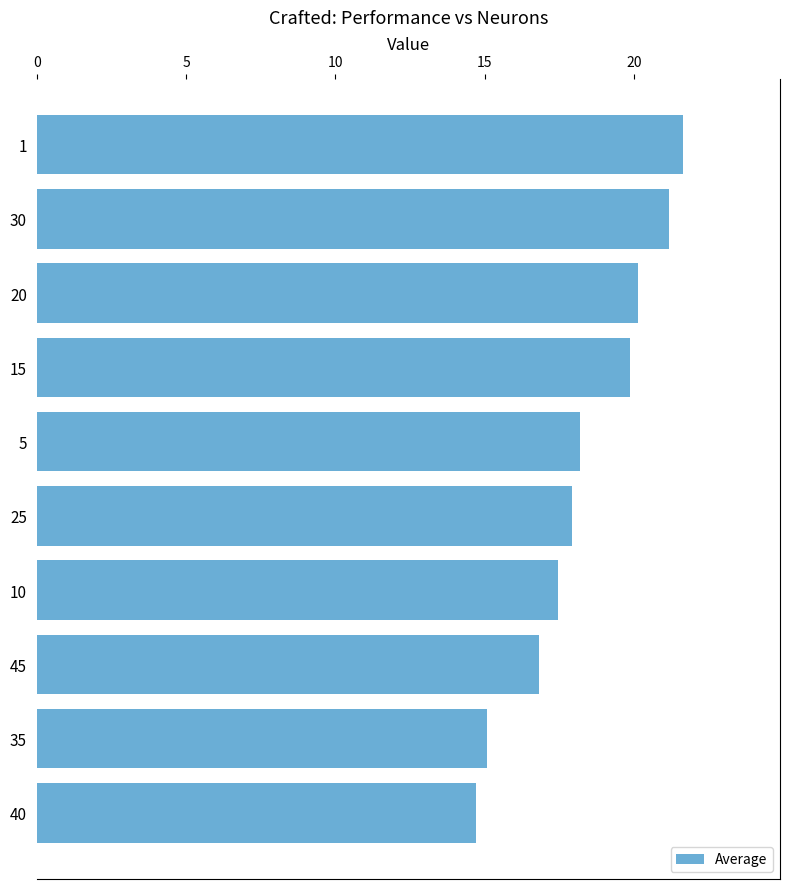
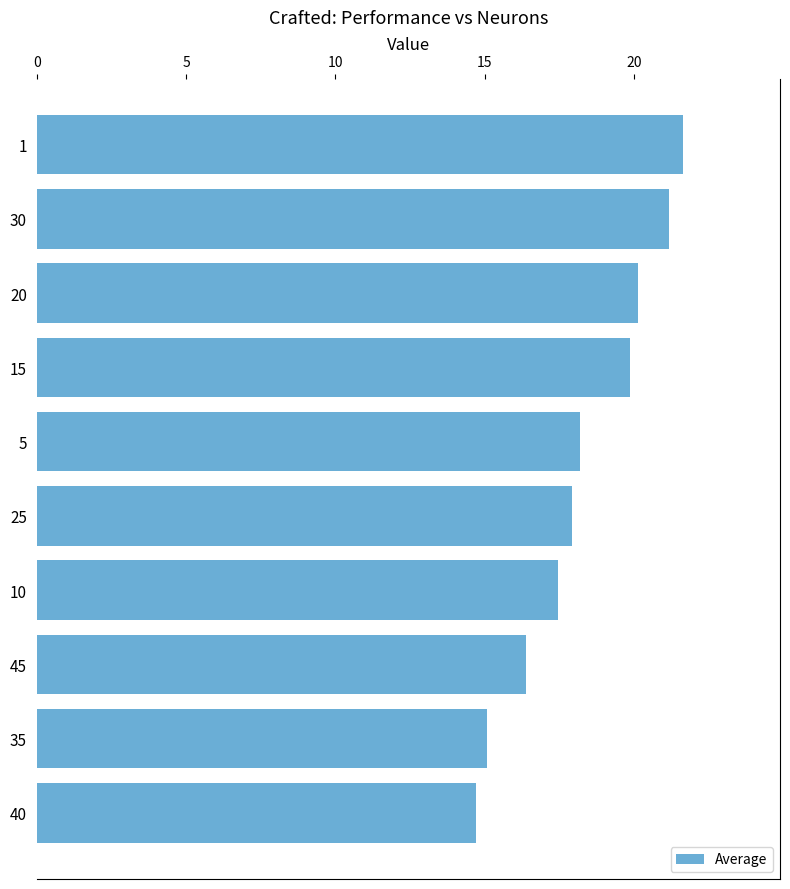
  {
    "1": 21.6,
    "30": 21.2,
    "20": 20.1,
    "15": 19.9,
    "5": 18.2,
    "25": 17.9,
    "10": 17.5,
-   "45": 16.8,
+   "45": 16.4,
    "35": 15.1,
    "40": 14.7
  }
